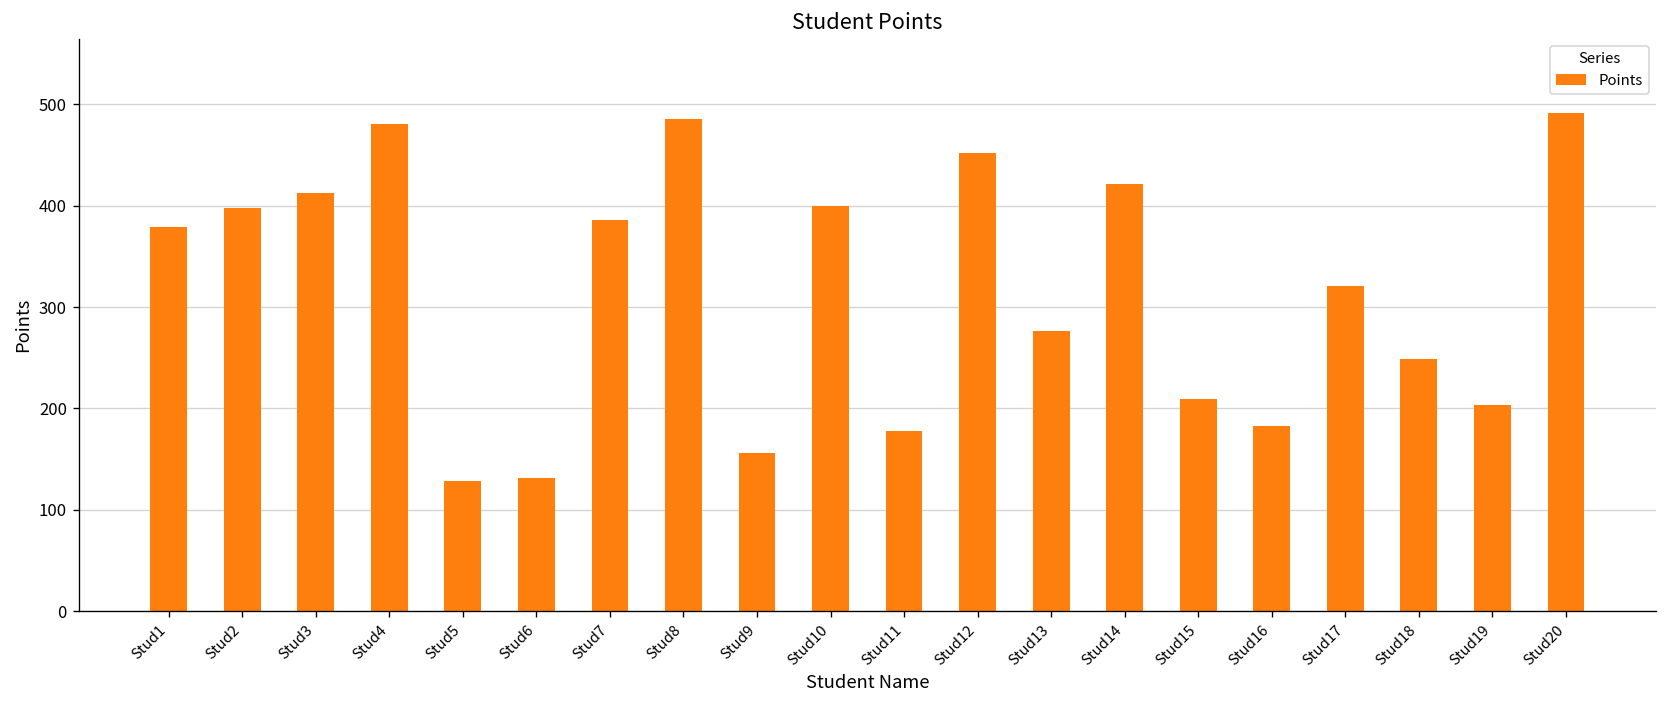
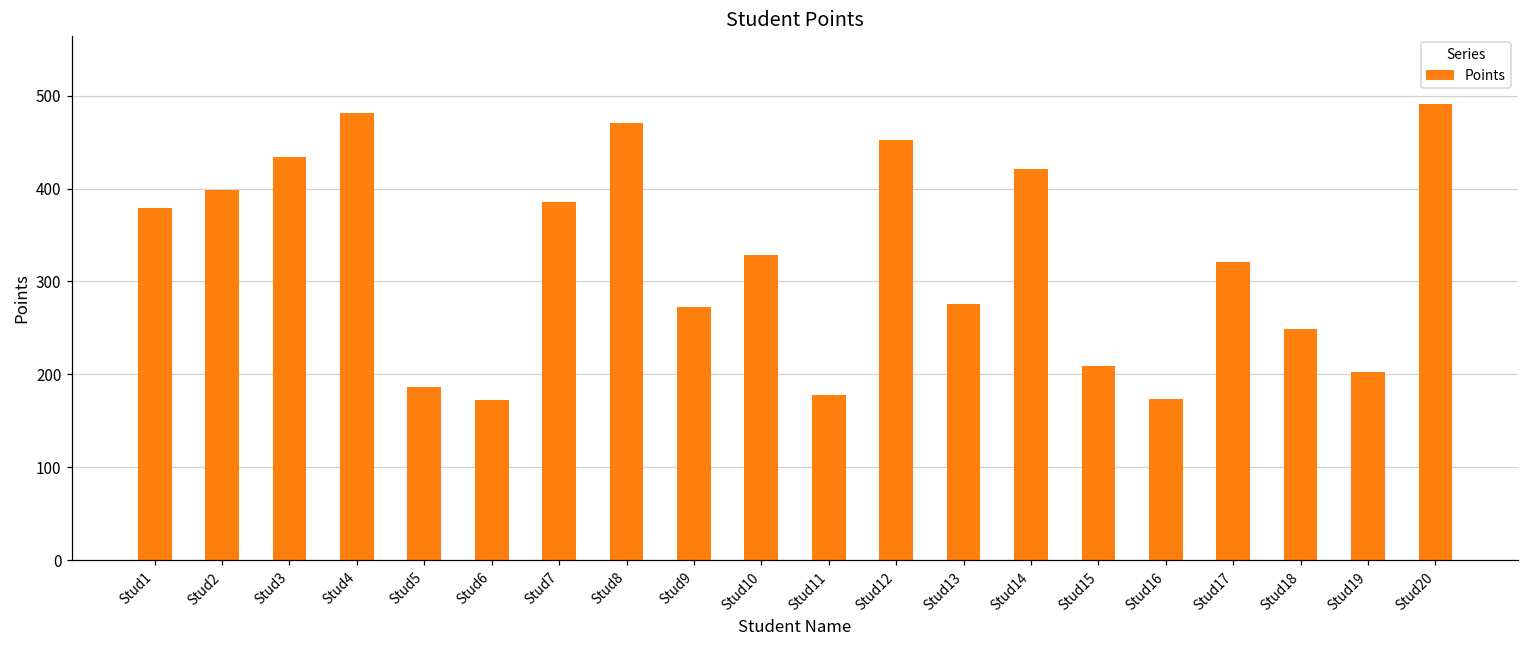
  {
    "Stud1": 380,
    "Stud2": 400,
-   "Stud3": 410,
+   "Stud3": 430,
    "Stud4": 480,
-   "Stud5": 130,
-   "Stud6": 130,
+   "Stud5": 190,
+   "Stud6": 170,
    "Stud7": 390,
-   "Stud8": 490,
-   "Stud9": 160,
-   "Stud10": 400,
+   "Stud8": 470,
+   "Stud9": 270,
+   "Stud10": 330,
    "Stud11": 180,
    "Stud12": 450,
    "Stud13": 280,
    "Stud14": 420,
    "Stud15": 210,
-   "Stud16": 180,
+   "Stud16": 170,
    "Stud17": 320,
    "Stud18": 250,
    "Stud19": 200,
    "Stud20": 490
  }
